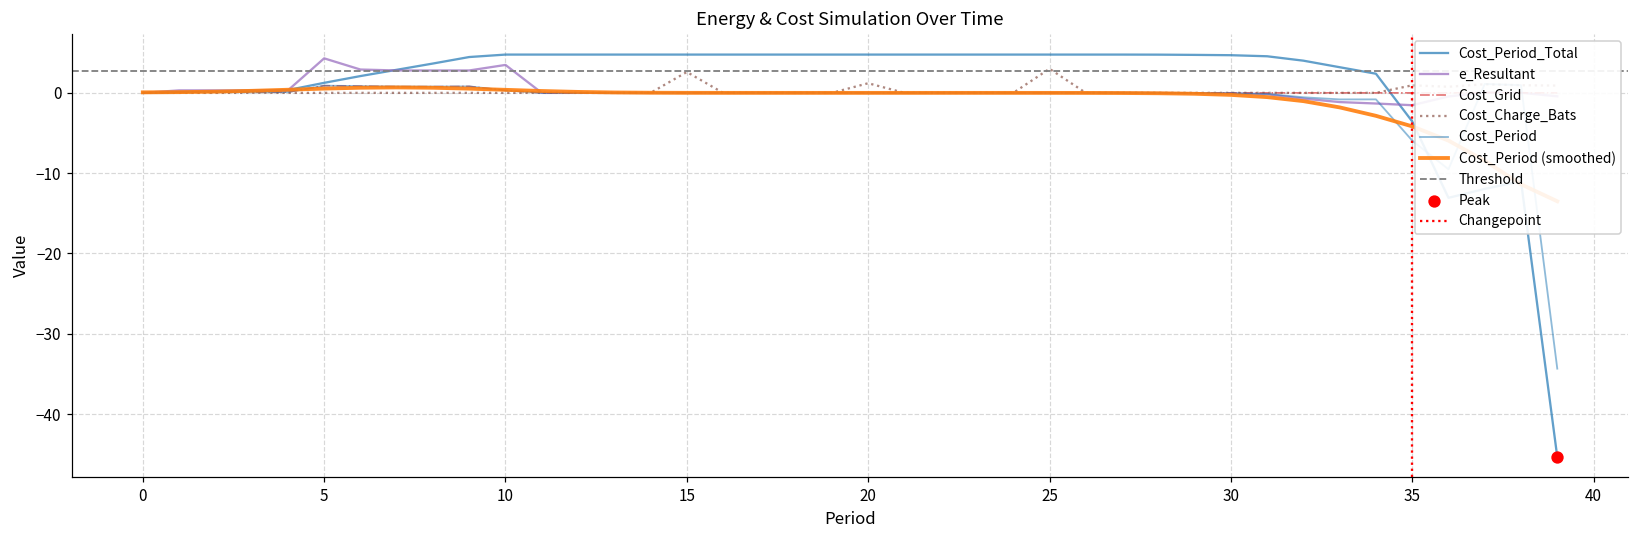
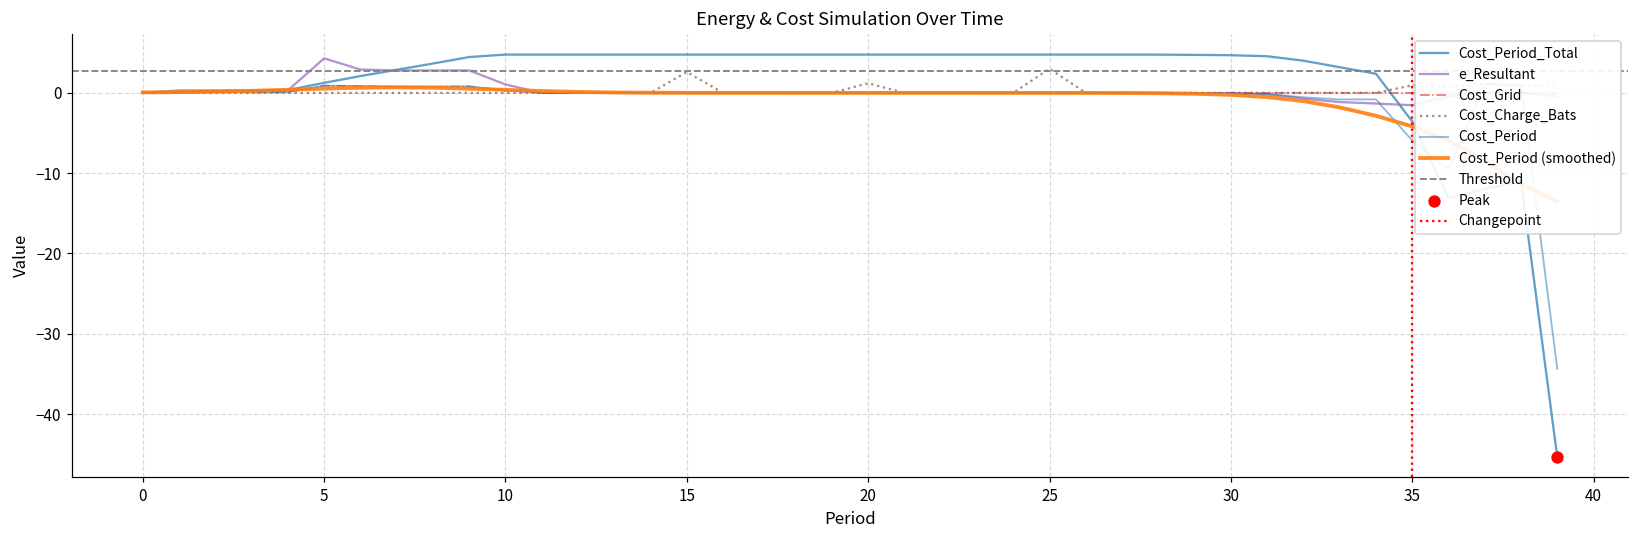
  {
    "e_Resultant": {
      "5": 4,
-     "10": 3,
+     "10": 1,
      "35": -2
    },
    "Cost_Grid": {
      "35": 0
    },
    "Cost_Charge_Bats": {
      "5": 0,
      "15": 3,
      "20": 1,
      "25": 3,
      "35": 1
    },
    "Cost_Period (smoothed)": {
      "5": 1,
      "35": -4
    }
  }
